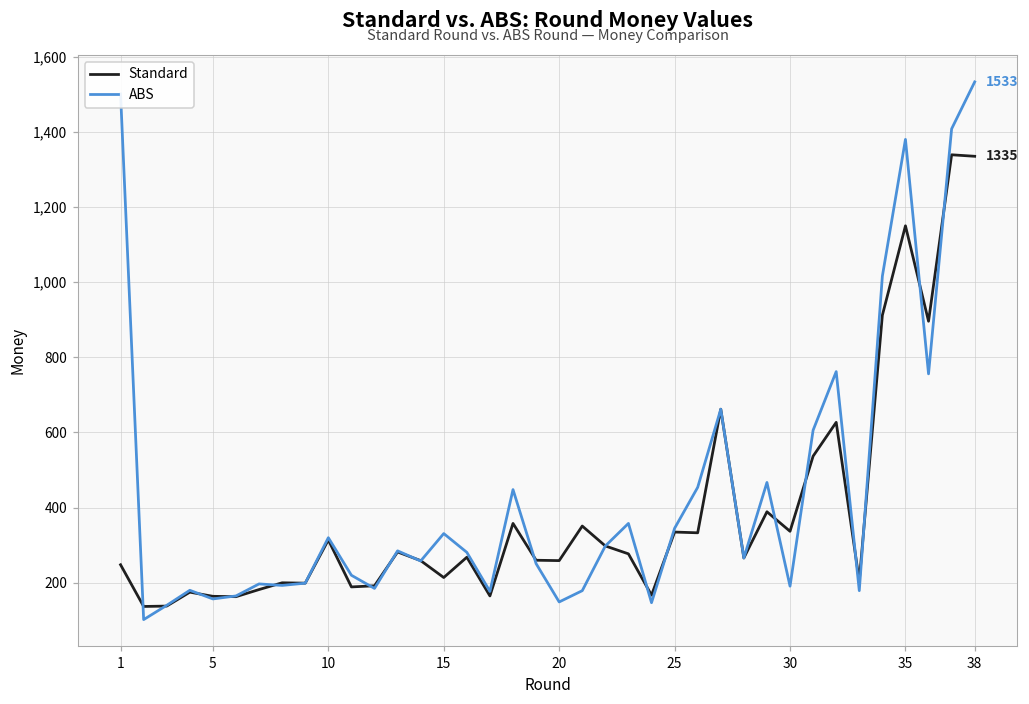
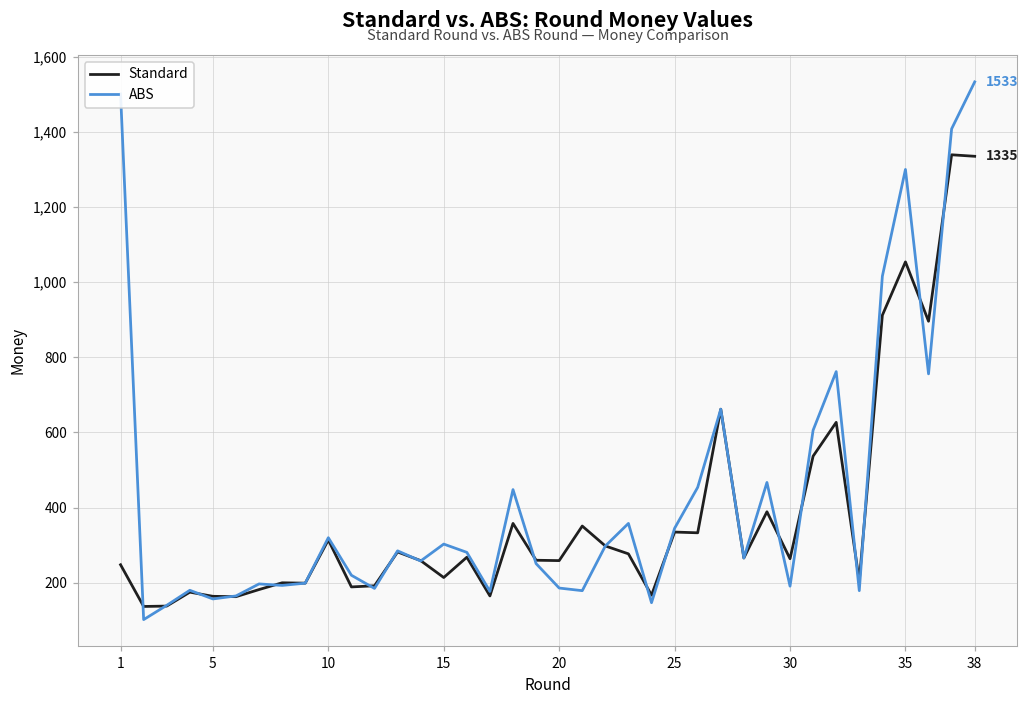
  {
    "Standard": {
      "1": "250",
      "15": "210",
      "20": "260",
      "25": "340",
-     "30": "340",
-     "35": "1,150"
+     "30": "260",
+     "35": "1,050"
    },
    "ABS": {
-     "15": "330",
-     "20": "150",
+     "15": "300",
+     "20": "190",
      "25": "350",
      "30": "190",
-     "35": "1,380"
+     "35": "1,300"
    }
  }
